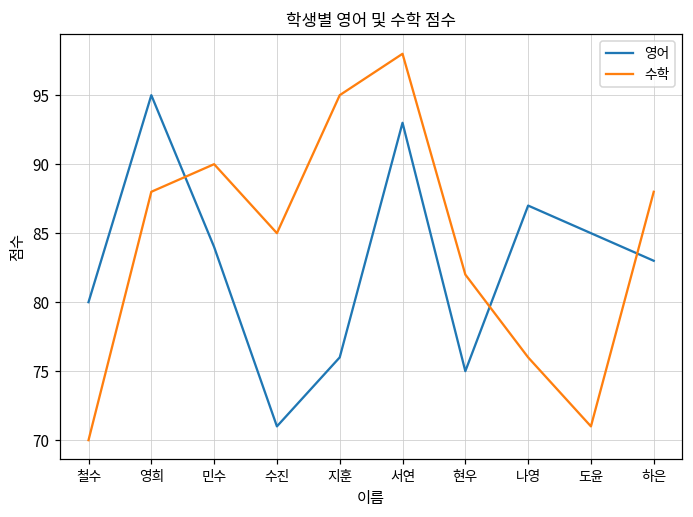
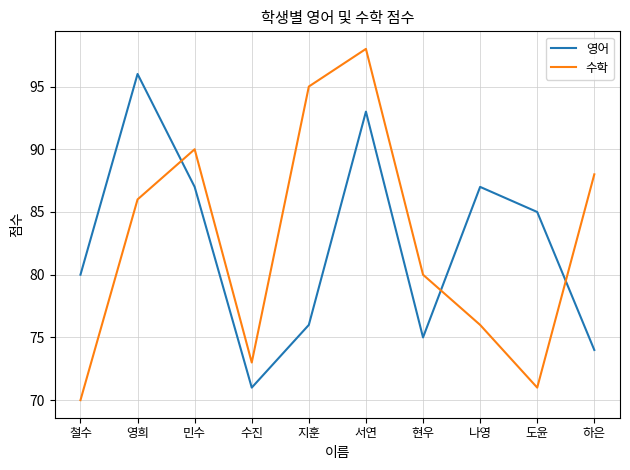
  {
    "영어": {
      "철수": 80,
-     "영희": 95,
-     "민수": 84,
+     "영희": 96,
+     "민수": 87,
      "수진": 71,
      "지훈": 76,
      "서연": 93,
      "현우": 75,
      "나영": 87,
      "도윤": 85,
-     "하은": 83
+     "하은": 74
    },
    "수학": {
      "철수": 70,
-     "영희": 88,
+     "영희": 86,
      "민수": 90,
-     "수진": 85,
+     "수진": 73,
      "지훈": 95,
      "서연": 98,
-     "현우": 82,
+     "현우": 80,
      "나영": 76,
      "도윤": 71,
      "하은": 88
    }
  }
